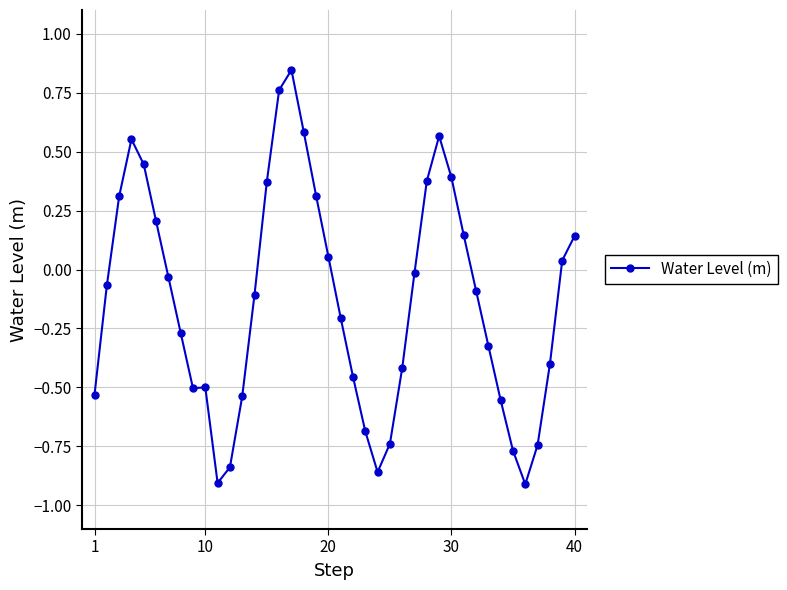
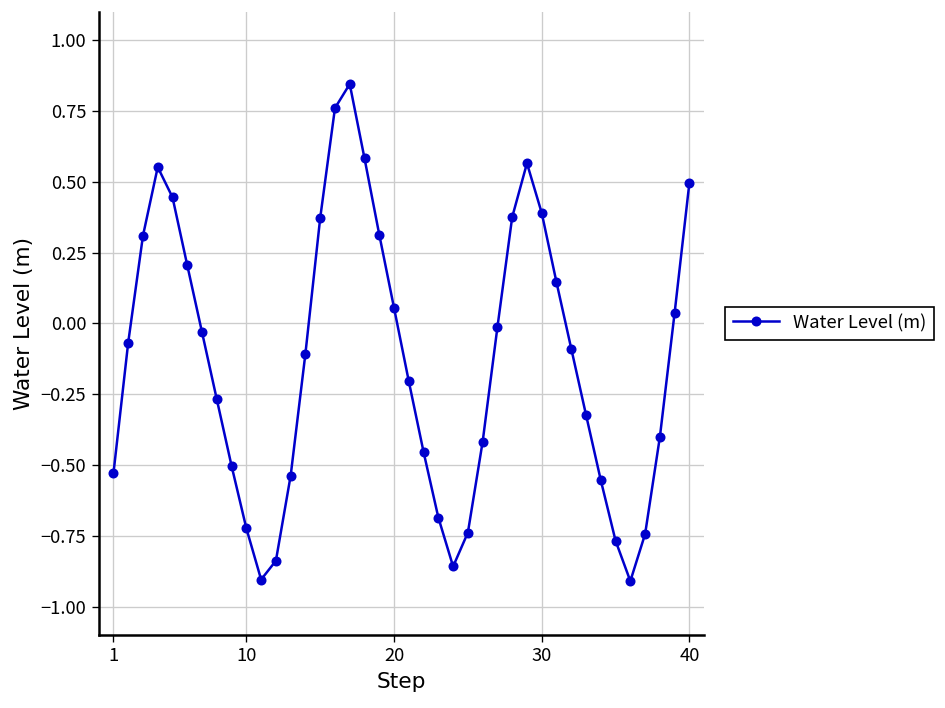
  {
    "1": -0.53,
-   "10": -0.50,
+   "10": -0.72,
    "20": 0.05,
    "30": 0.39,
-   "40": 0.14
+   "40": 0.50
  }
